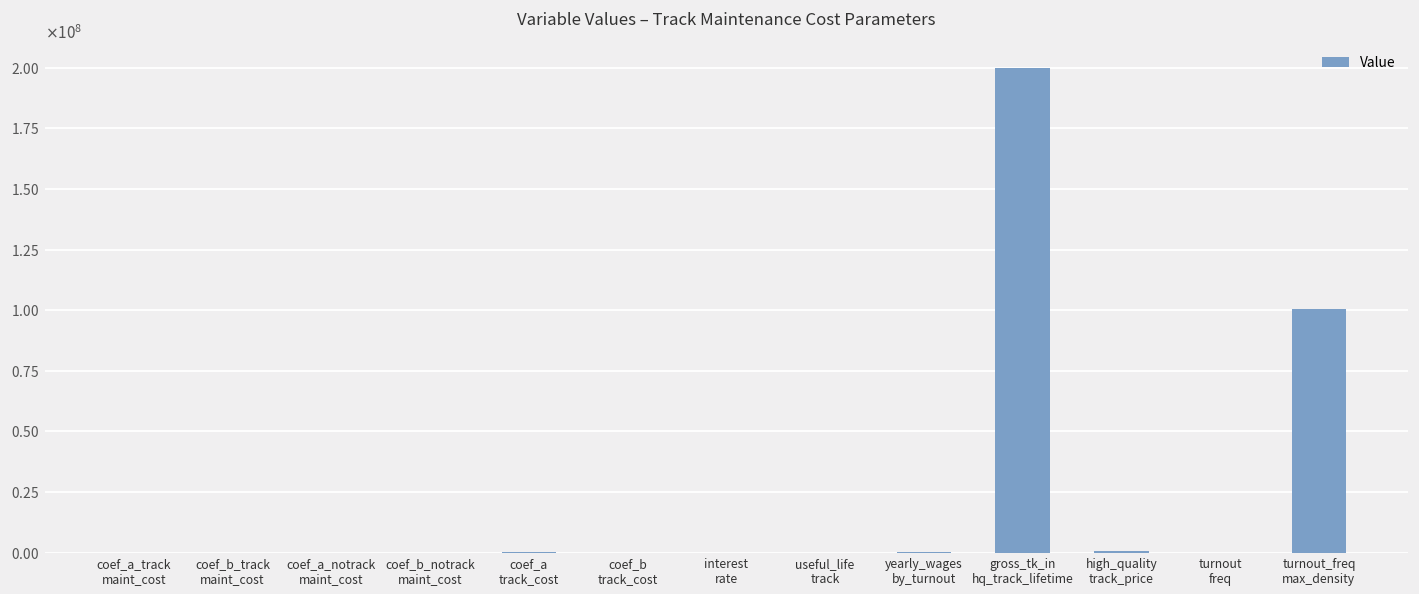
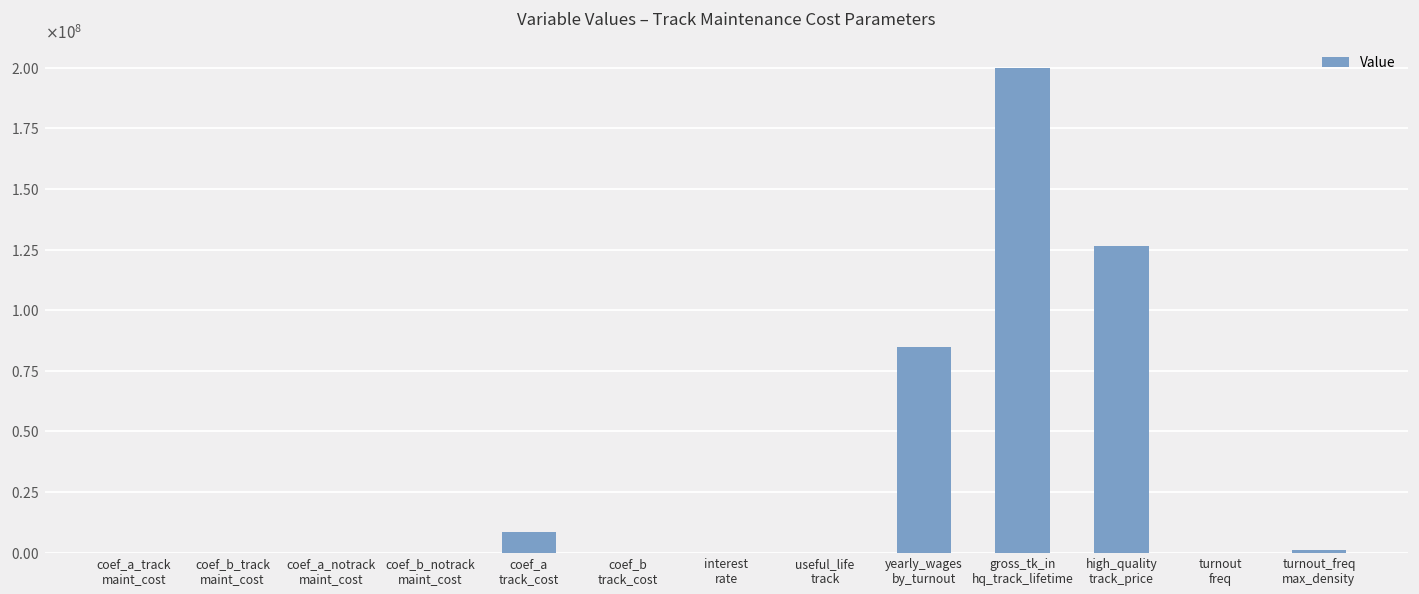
  {
-   "coef_a track_cost": 0,
-   "yearly_wages by_turnout": 0,
+   "coef_a track_cost": 9000000,
+   "yearly_wages by_turnout": 85000000,
    "gross_tk_in hq_track_lifetime": 200000000,
-   "high_quality track_price": 1000000,
-   "turnout_freq max_density": 100000000
+   "high_quality track_price": 126000000,
+   "turnout_freq max_density": 1000000
  }
